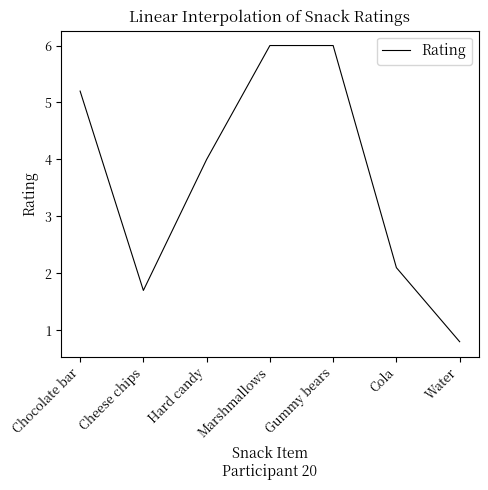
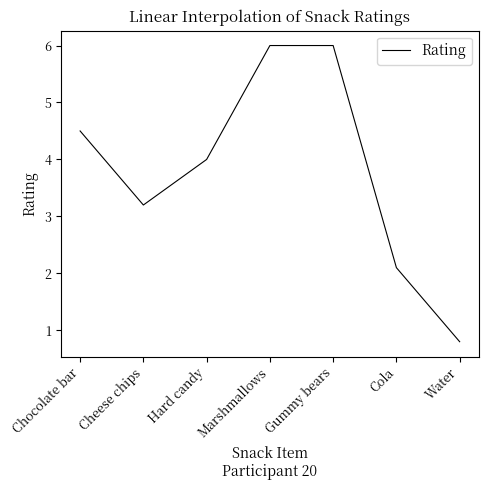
  {
-   "Chocolate bar": 5.2,
-   "Cheese chips": 1.7,
+   "Chocolate bar": 4.5,
+   "Cheese chips": 3.2,
    "Hard candy": 4.0,
    "Marshmallows": 6.0,
    "Gummy bears": 6.0,
    "Cola": 2.1,
    "Water": 0.8
  }
